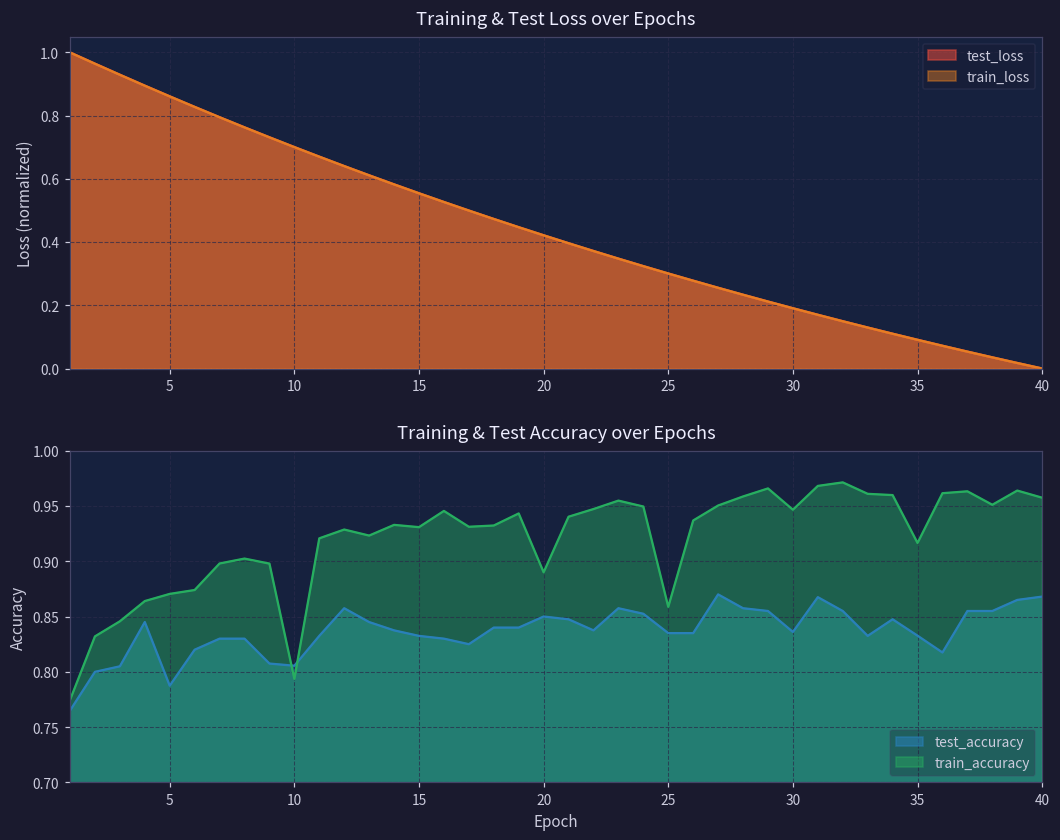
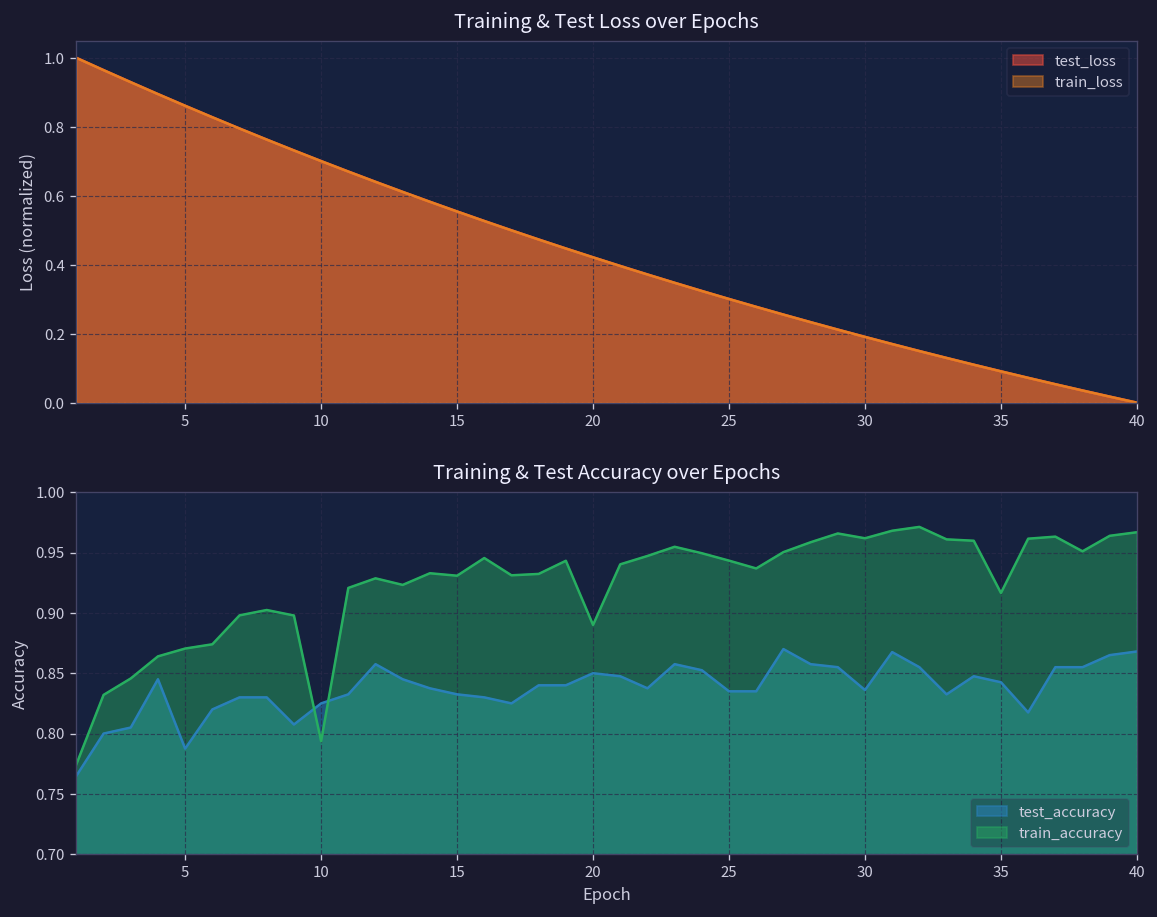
  {
    "Training & Test Accuracy over Epochs": {
      "test_accuracy": {
        "5": 0.787,
-       "10": 0.806,
+       "10": 0.825,
        "15": 0.832,
        "20": 0.850,
        "25": 0.835,
        "30": 0.836,
-       "35": 0.833,
+       "35": 0.843,
        "40": 0.868
      },
      "train_accuracy": {
        "5": 0.870,
        "10": 0.794,
        "15": 0.931,
        "20": 0.890,
-       "25": 0.859,
-       "30": 0.947,
+       "25": 0.943,
+       "30": 0.962,
        "35": 0.916,
-       "40": 0.957
+       "40": 0.967
      }
    }
  }
